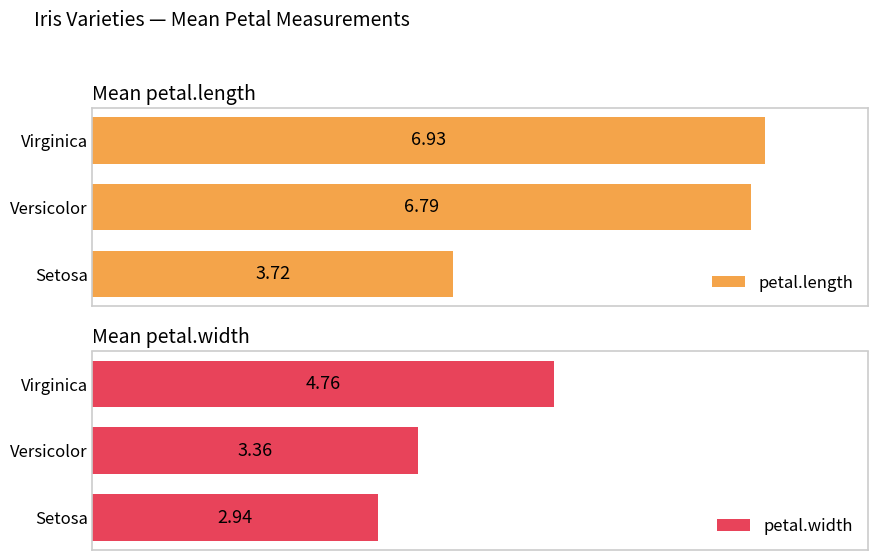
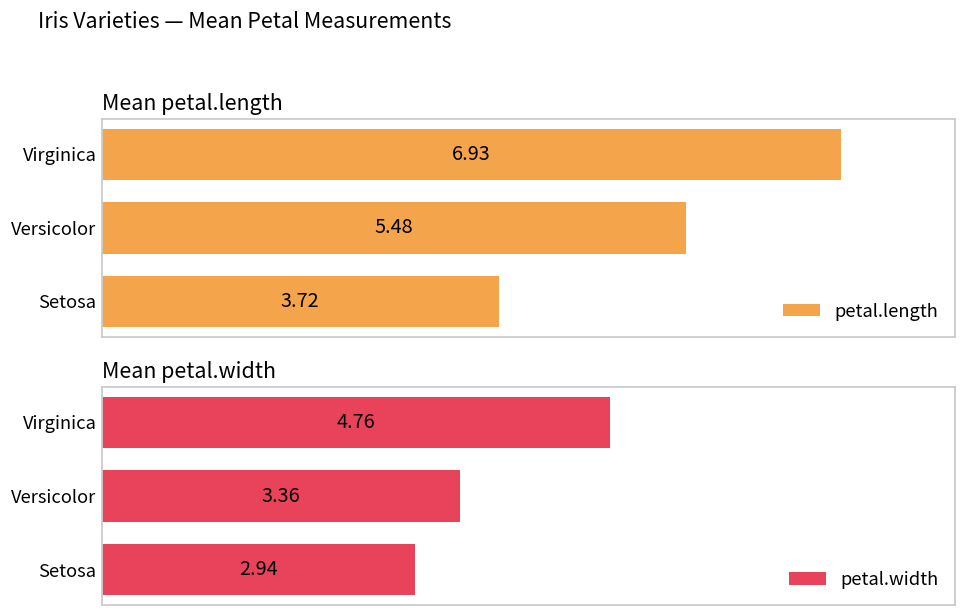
  {
    "Mean petal.length": {
      "Virginica": 6.93,
-     "Versicolor": 6.79,
+     "Versicolor": 5.48,
      "Setosa": 3.72
    },
    "Mean petal.width": {
      "Virginica": 4.76,
      "Versicolor": 3.36,
      "Setosa": 2.94
    }
  }
